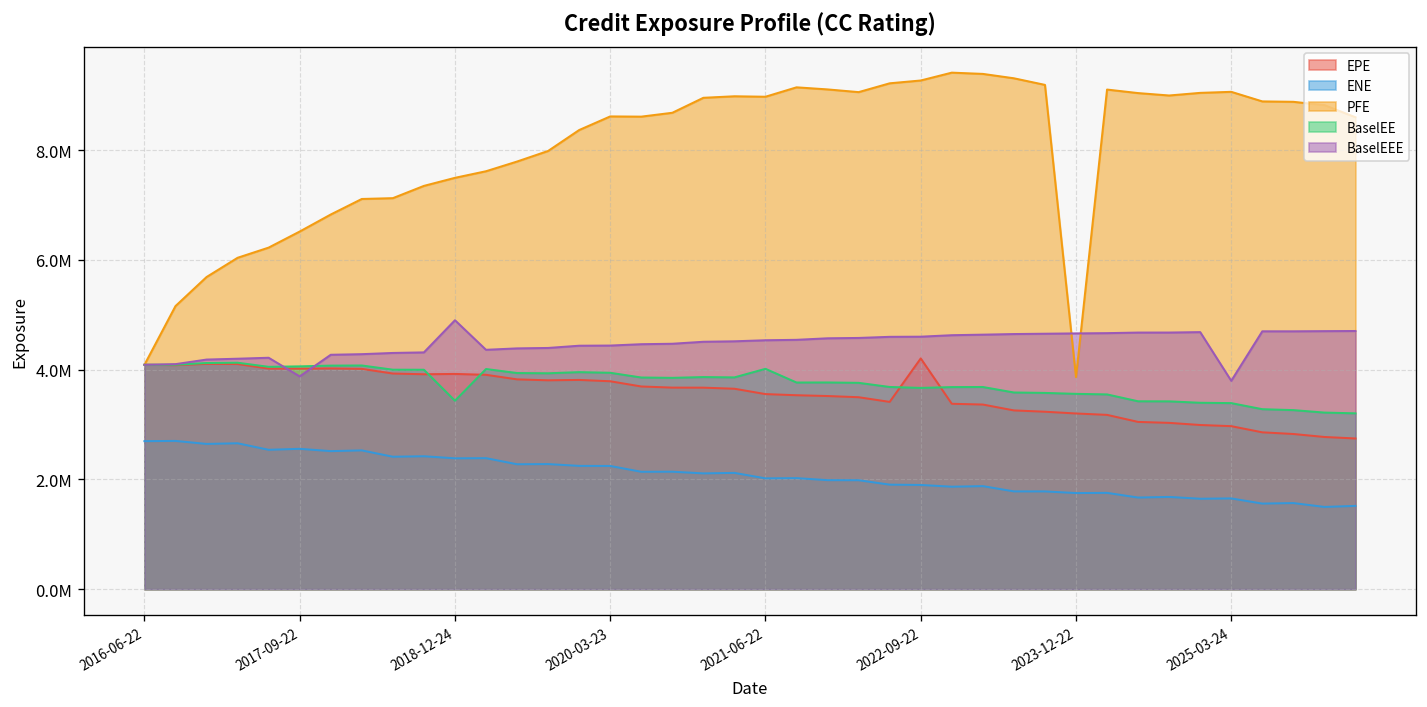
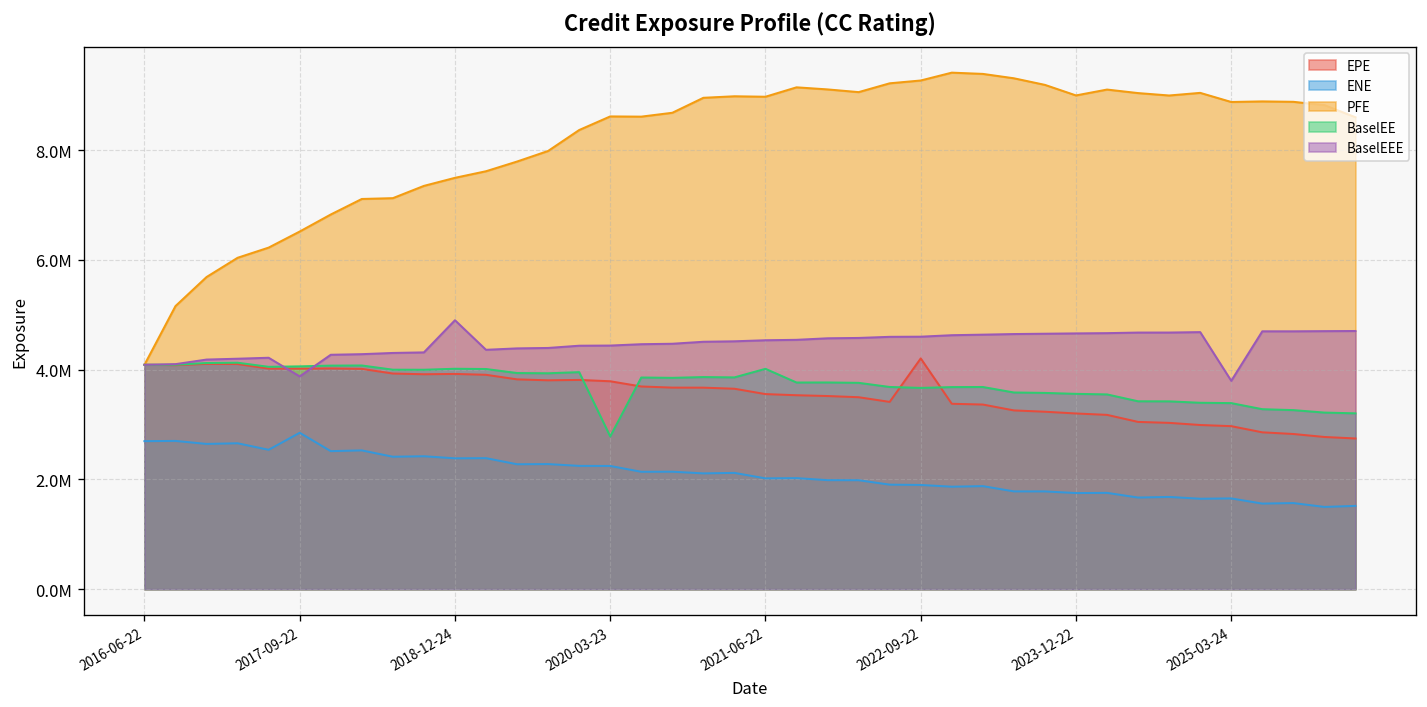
  {
    "EPE": {
      "2018-12-24": 3900000,
      "2020-03-23": 3800000,
      "2021-06-22": 3600000,
      "2022-09-22": 4200000,
      "2023-12-22": 3200000,
      "2025-03-24": 3000000
    },
    "ENE": {
      "2016-06-22": 2700000,
-     "2017-09-22": 2600000,
+     "2017-09-22": 2900000,
      "2018-12-24": 2400000,
      "2020-03-23": 2200000,
      "2021-06-22": 2000000,
      "2022-09-22": 1900000,
      "2023-12-22": 1800000,
      "2025-03-24": 1700000
    },
    "PFE": {
      "2017-09-22": 6500000,
      "2018-12-24": 7500000,
      "2020-03-23": 8600000,
      "2021-06-22": 9000000,
      "2022-09-22": 9300000,
-     "2023-12-22": 3900000,
-     "2025-03-24": 9100000
+     "2023-12-22": 9000000,
+     "2025-03-24": 8900000
    },
    "BaselEE": {
-     "2018-12-24": 3400000,
-     "2020-03-23": 3900000,
+     "2018-12-24": 4000000,
+     "2020-03-23": 2800000,
      "2021-06-22": 4000000,
      "2022-09-22": 3700000,
      "2023-12-22": 3600000,
      "2025-03-24": 3400000
    },
    "BaselEEE": {
      "2017-09-22": 3900000,
      "2018-12-24": 4900000,
      "2020-03-23": 4400000,
      "2021-06-22": 4500000,
      "2022-09-22": 4600000,
      "2023-12-22": 4700000,
      "2025-03-24": 3800000
    }
  }
